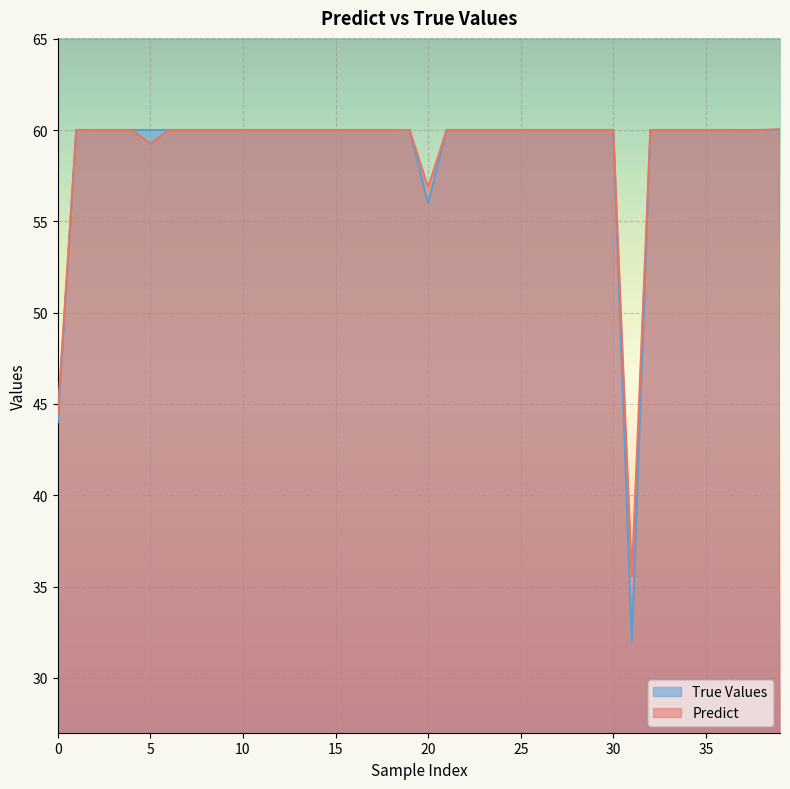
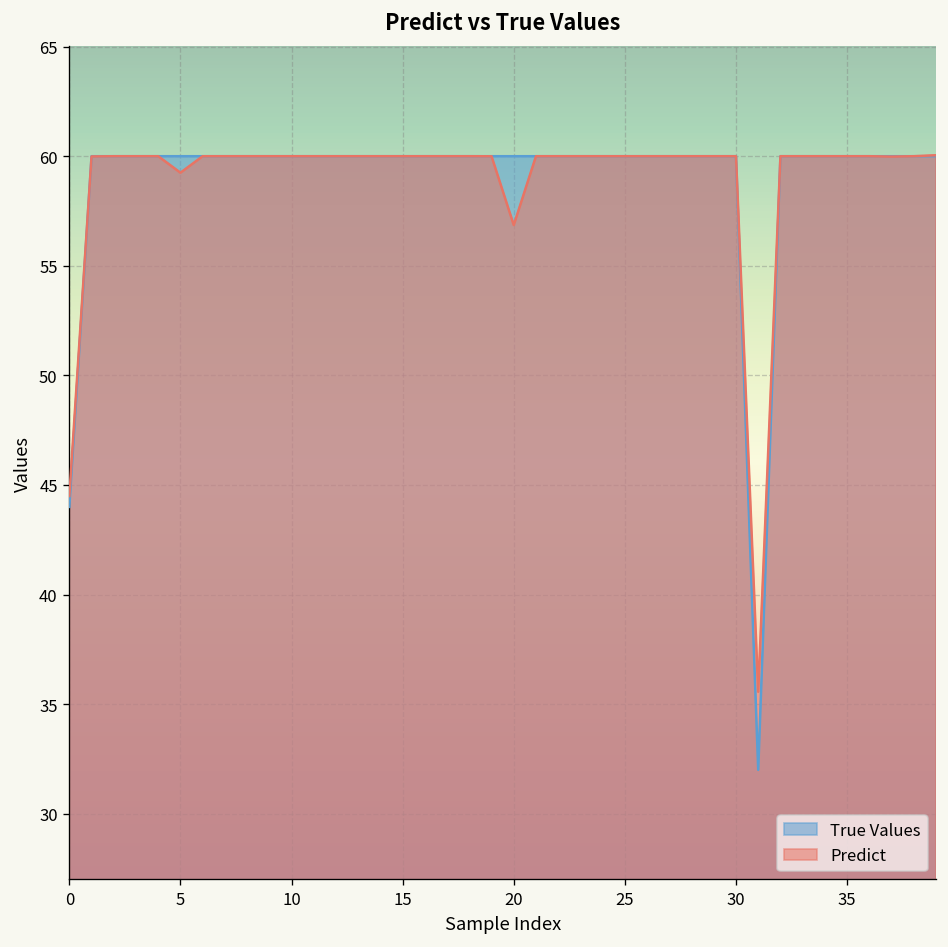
  {
    "True Values": {
      "0": 44,
      "5": 60,
-     "20": 56
+     "20": 60
    },
    "Predict": {
      "0": 44.5,
      "5": 59.2,
      "20": 56.9
    }
  }
